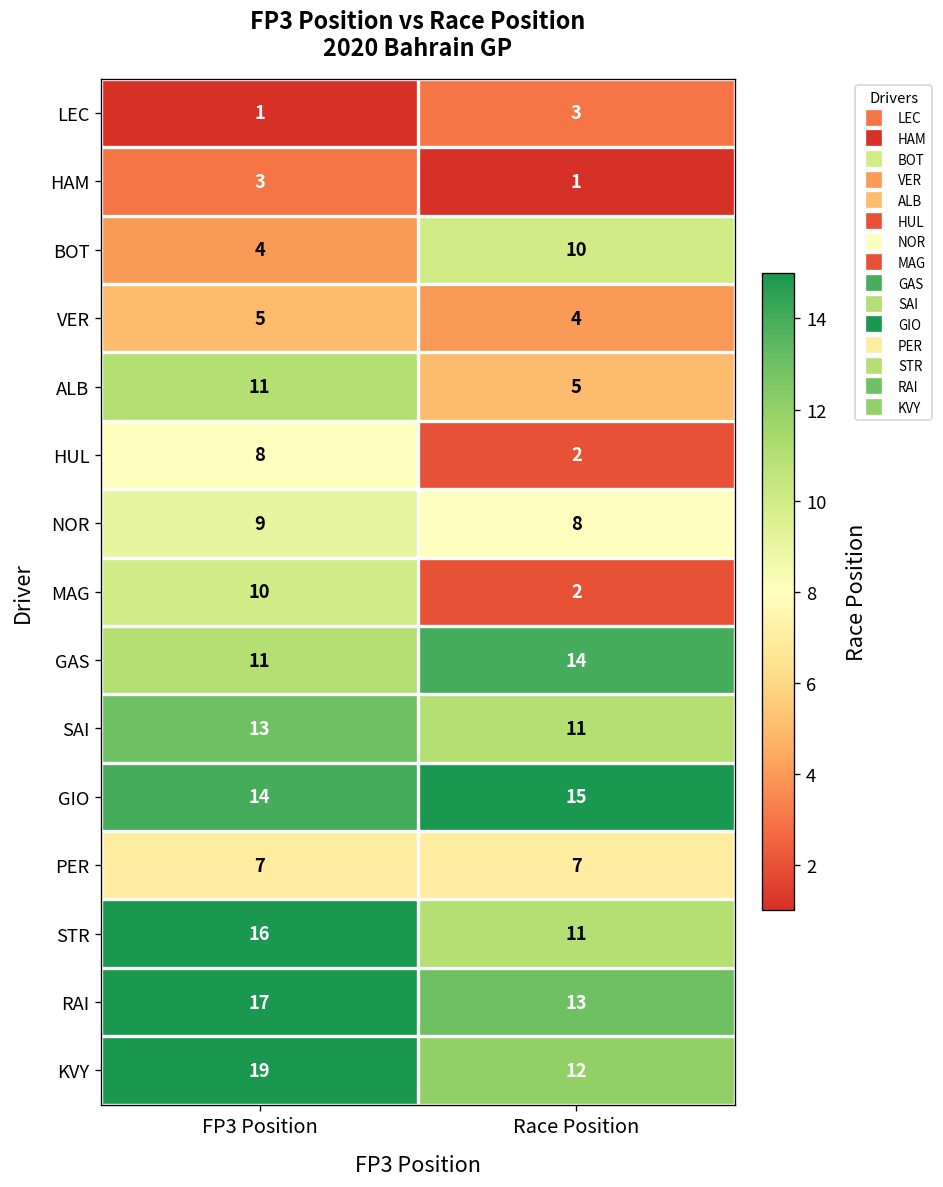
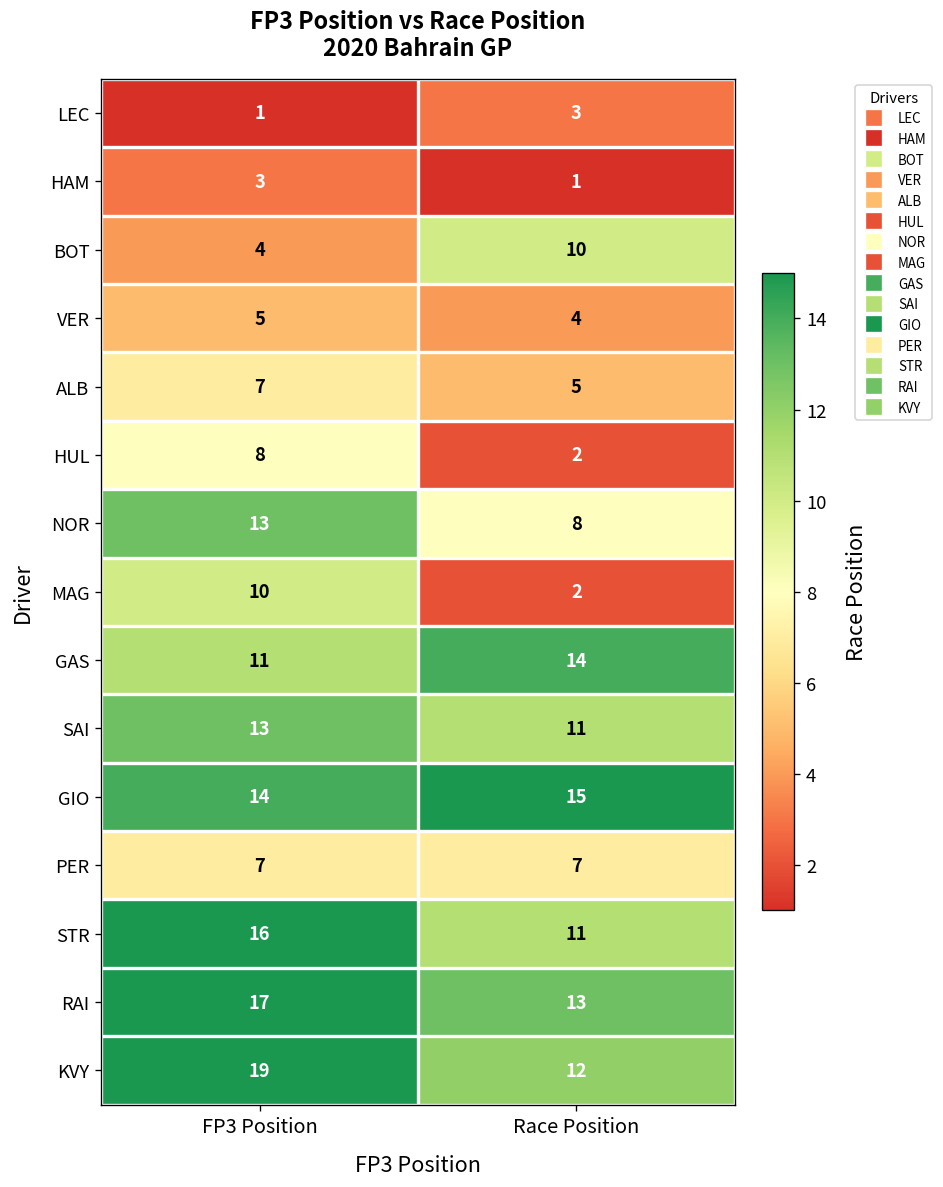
  {
    "LEC": {
      "FP3 Position": 1,
      "Race Position": 3
    },
    "HAM": {
      "FP3 Position": 3,
      "Race Position": 1
    },
    "BOT": {
      "FP3 Position": 4,
      "Race Position": 10
    },
    "VER": {
      "FP3 Position": 5,
      "Race Position": 4
    },
    "ALB": {
-     "FP3 Position": 11,
+     "FP3 Position": 7,
      "Race Position": 5
    },
    "HUL": {
      "FP3 Position": 8,
      "Race Position": 2
    },
    "NOR": {
-     "FP3 Position": 9,
+     "FP3 Position": 13,
      "Race Position": 8
    },
    "MAG": {
      "FP3 Position": 10,
      "Race Position": 2
    },
    "GAS": {
      "FP3 Position": 11,
      "Race Position": 14
    },
    "SAI": {
      "FP3 Position": 13,
      "Race Position": 11
    },
    "GIO": {
      "FP3 Position": 14,
      "Race Position": 15
    },
    "PER": {
      "FP3 Position": 7,
      "Race Position": 7
    },
    "STR": {
      "FP3 Position": 16,
      "Race Position": 11
    },
    "RAI": {
      "FP3 Position": 17,
      "Race Position": 13
    },
    "KVY": {
      "FP3 Position": 19,
      "Race Position": 12
    }
  }
